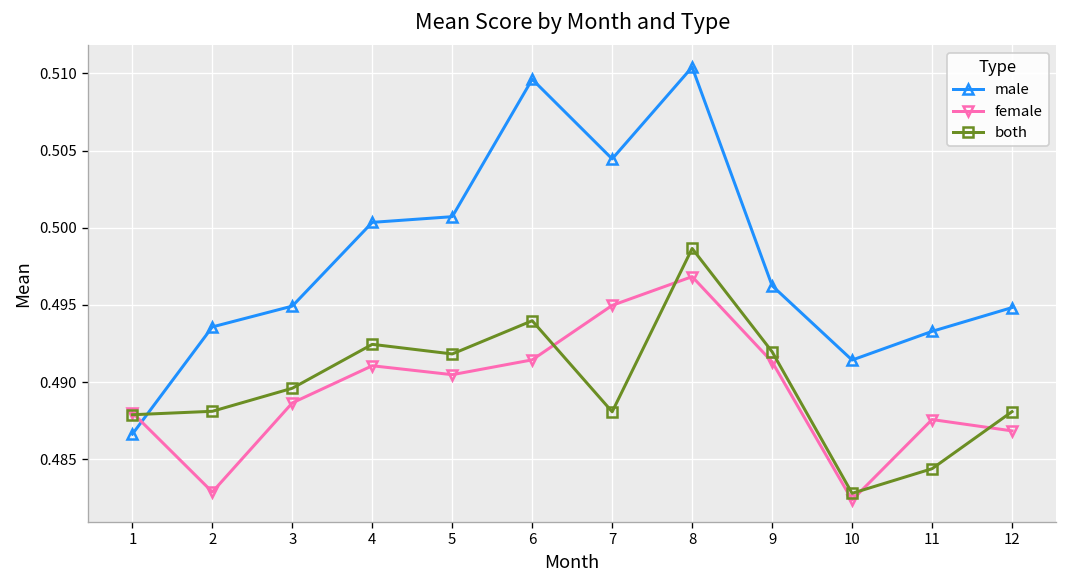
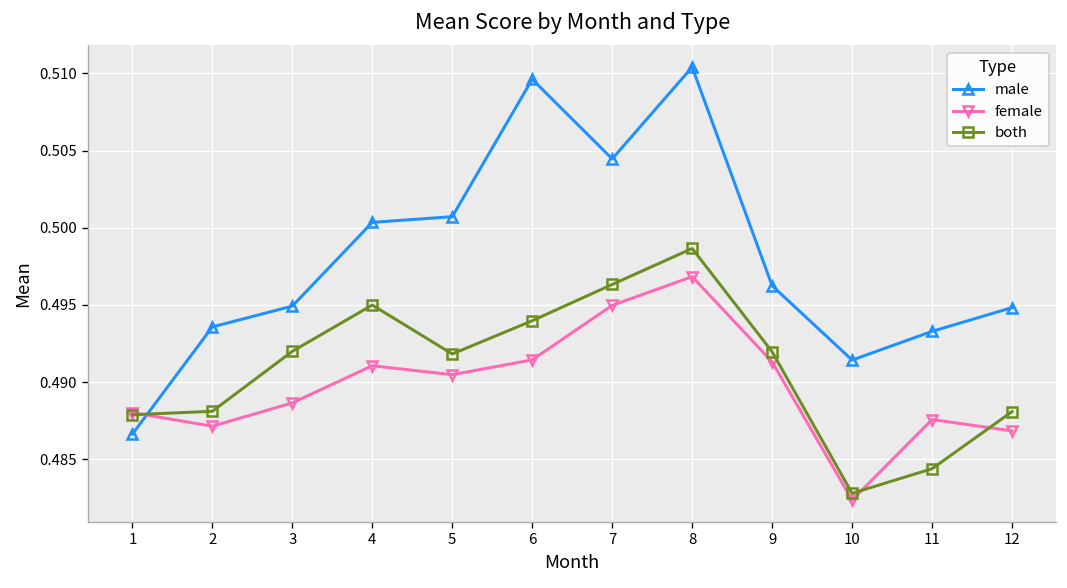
  {
    "male": {
      "1": 0.4866,
      "2": 0.4936,
      "3": 0.4949,
      "4": 0.5003,
      "5": 0.5007,
      "6": 0.5096,
      "7": 0.5045,
      "8": 0.5104,
      "9": 0.4962,
      "10": 0.4914,
      "11": 0.4933,
      "12": 0.4948
    },
    "female": {
-     "2": 0.4829,
+     "2": 0.4871,
      "3": 0.4886,
      "4": 0.4911,
      "5": 0.4905,
      "6": 0.4914,
      "7": 0.4950,
      "8": 0.4968,
      "9": 0.4913,
      "10": 0.4824,
      "11": 0.4876,
      "12": 0.4868
    },
    "both": {
      "2": 0.4881,
-     "3": 0.4896,
-     "4": 0.4924,
+     "3": 0.4920,
+     "4": 0.4950,
      "5": 0.4918,
      "6": 0.4940,
-     "7": 0.4881,
+     "7": 0.4963,
      "8": 0.4987,
      "9": 0.4920,
      "10": 0.4828,
      "11": 0.4844,
      "12": 0.4881
    }
  }
